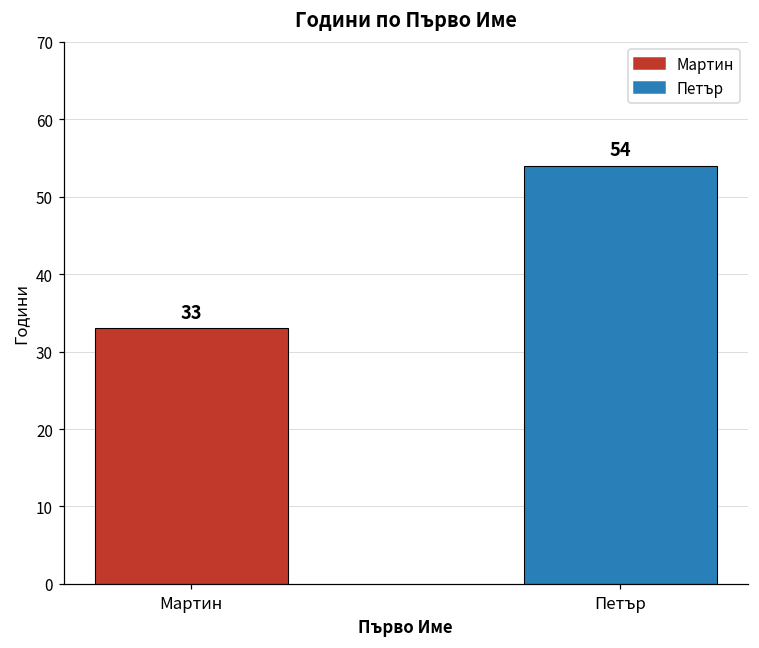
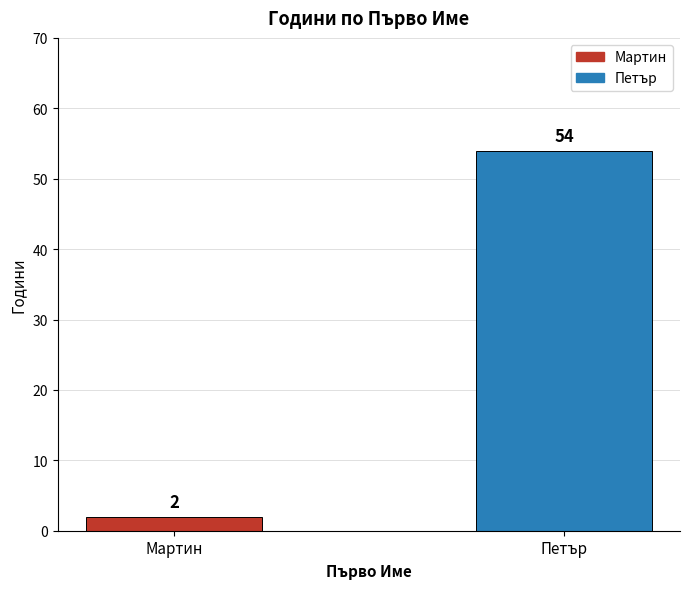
  {
-   "Мартин": 33,
+   "Мартин": 2,
    "Петър": 54
  }
